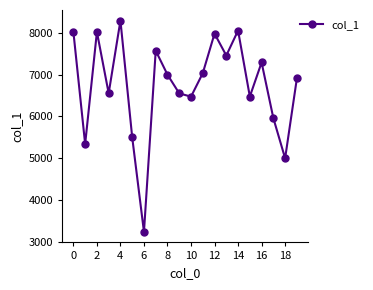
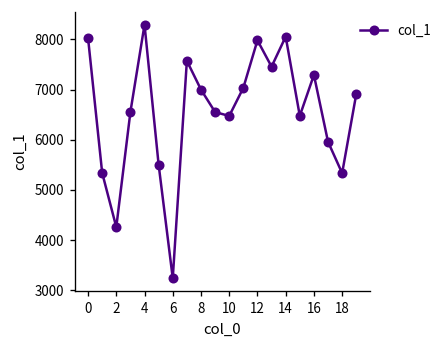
  {
    "0": 8000,
-   "2": 8000,
+   "2": 4300,
    "4": 8300,
    "6": 3200,
    "8": 7000,
    "10": 6500,
    "12": 8000,
    "14": 8100,
    "16": 7300,
-   "18": 5000
+   "18": 5300
  }
